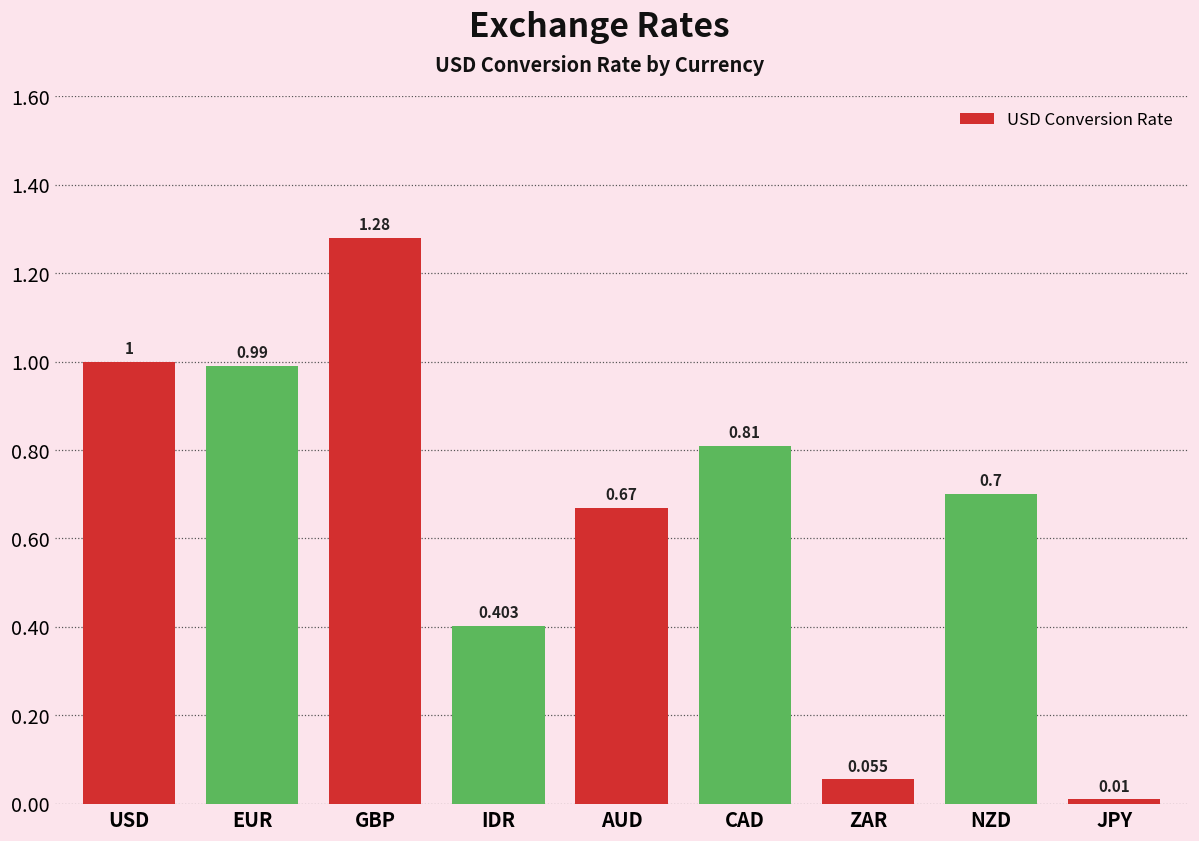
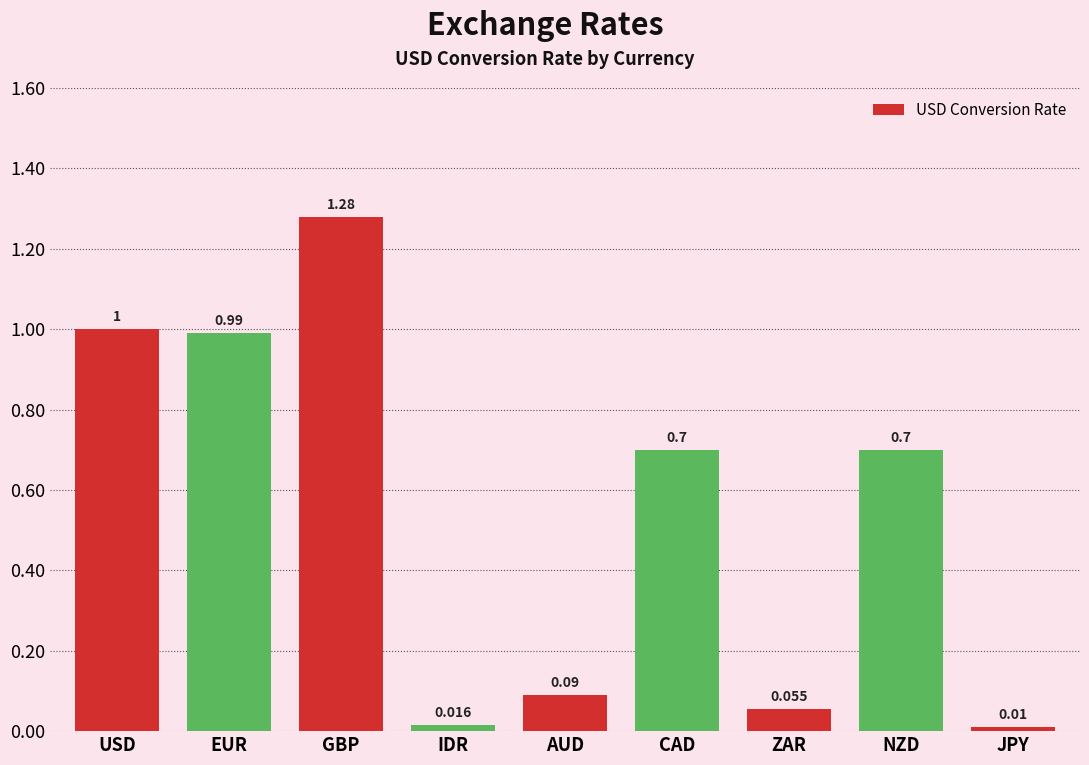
  {
    "USD": 1,
    "EUR": 0.99,
    "GBP": 1.28,
-   "IDR": 0.403,
-   "AUD": 0.67,
-   "CAD": 0.81,
+   "IDR": 0.016,
+   "AUD": 0.09,
+   "CAD": 0.7,
    "ZAR": 0.055,
    "NZD": 0.7,
    "JPY": 0.01
  }
